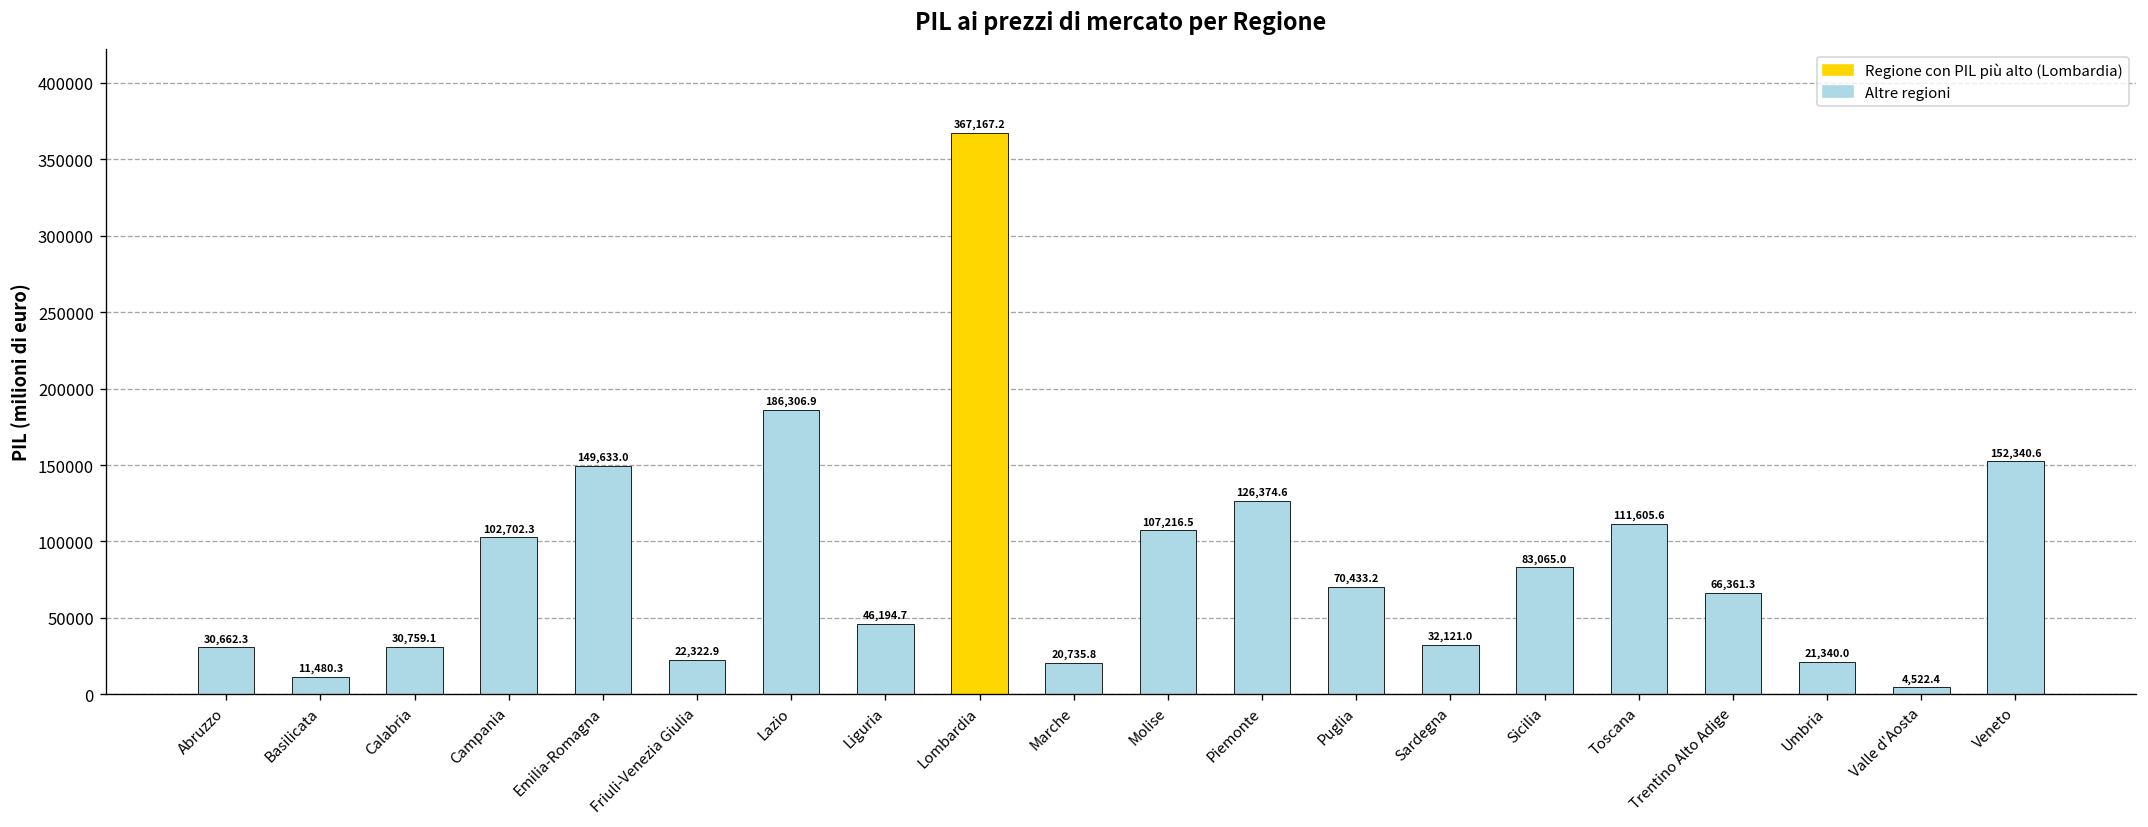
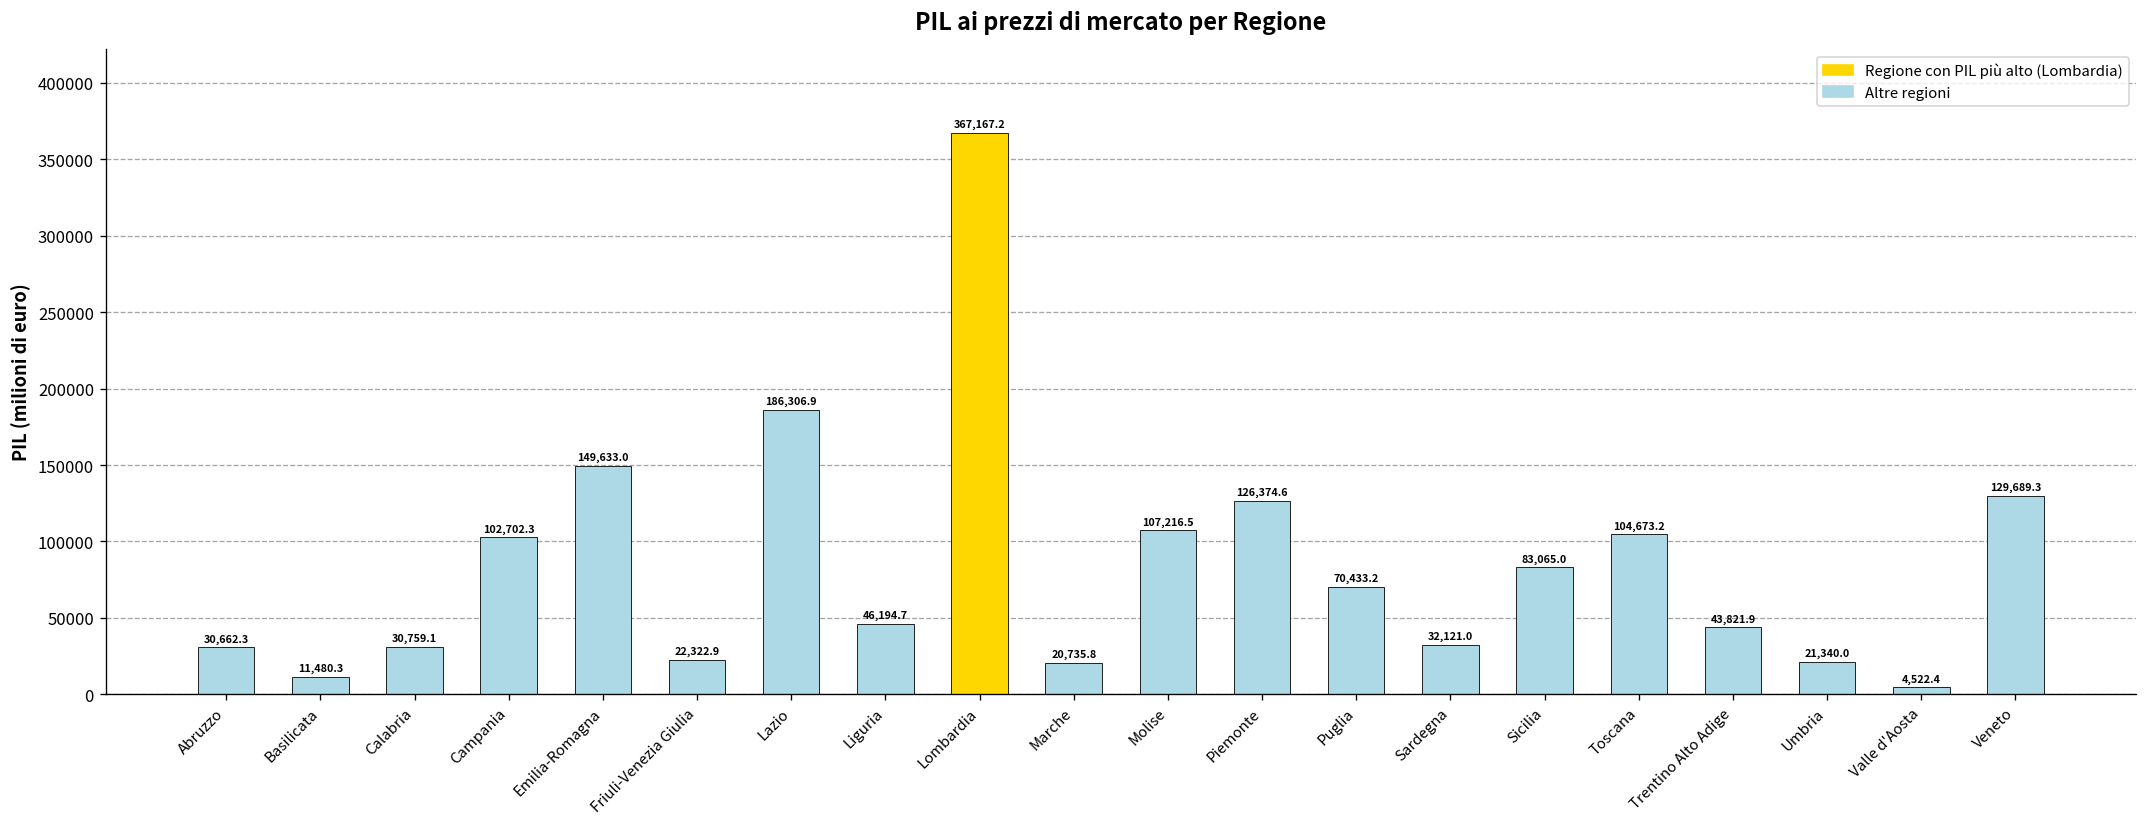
  {
    "Abruzzo": "30,662.3",
    "Basilicata": "11,480.3",
    "Calabria": "30,759.1",
    "Campania": "102,702.3",
    "Emilia-Romagna": "149,633.0",
    "Friuli-Venezia Giulia": "22,322.9",
    "Lazio": "186,306.9",
    "Liguria": "46,194.7",
    "Lombardia": "367,167.2",
    "Marche": "20,735.8",
    "Molise": "107,216.5",
    "Piemonte": "126,374.6",
    "Puglia": "70,433.2",
    "Sardegna": "32,121.0",
    "Sicilia": "83,065.0",
-   "Toscana": "111,605.6",
-   "Trentino Alto Adige": "66,361.3",
+   "Toscana": "104,673.2",
+   "Trentino Alto Adige": "43,821.9",
    "Umbria": "21,340.0",
    "Valle d'Aosta": "4,522.4",
-   "Veneto": "152,340.6"
+   "Veneto": "129,689.3"
  }
